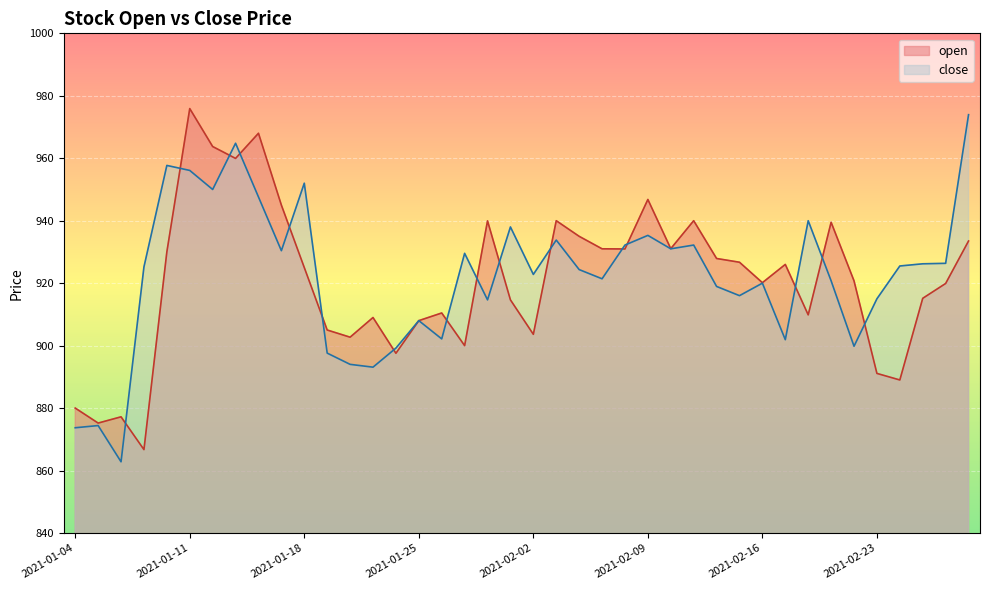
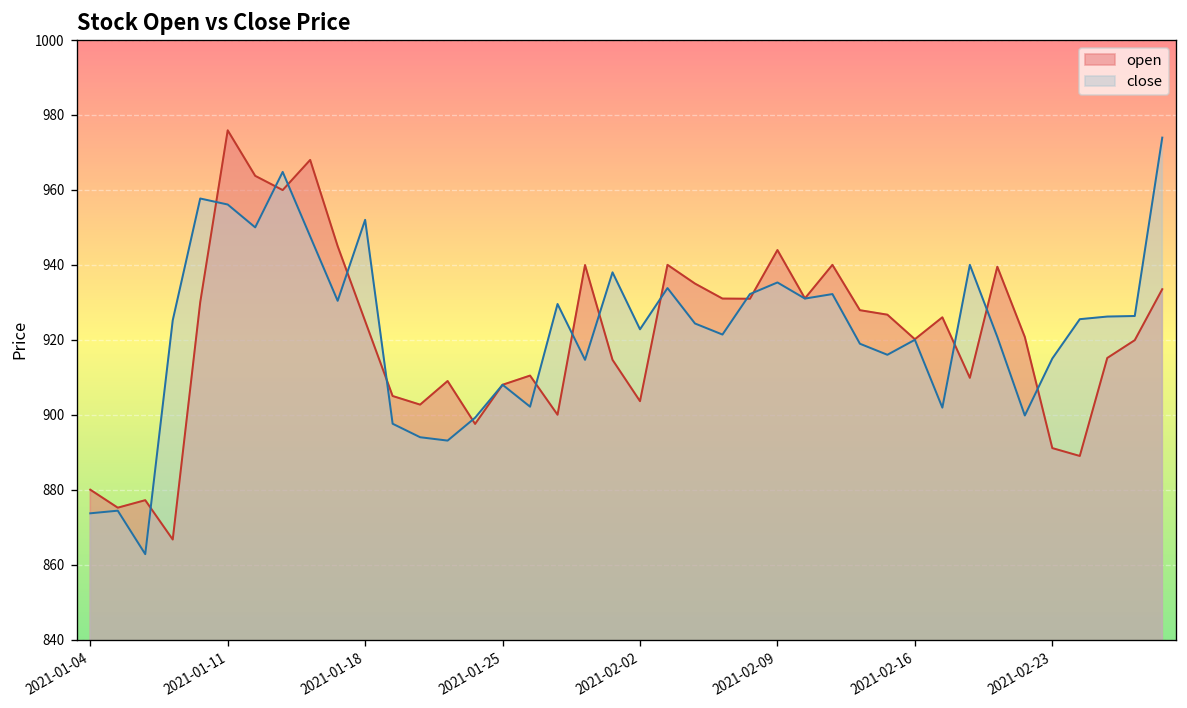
  {
    "open": {
      "2021-01-04": 880,
      "2021-01-11": 976,
      "2021-01-18": 925,
      "2021-02-02": 904,
-     "2021-02-09": 947,
+     "2021-02-09": 944,
      "2021-02-23": 891
    },
    "close": {
      "2021-01-04": 874,
      "2021-01-11": 956,
      "2021-01-18": 952,
      "2021-02-02": 923,
      "2021-02-09": 935,
      "2021-02-23": 915
    }
  }
